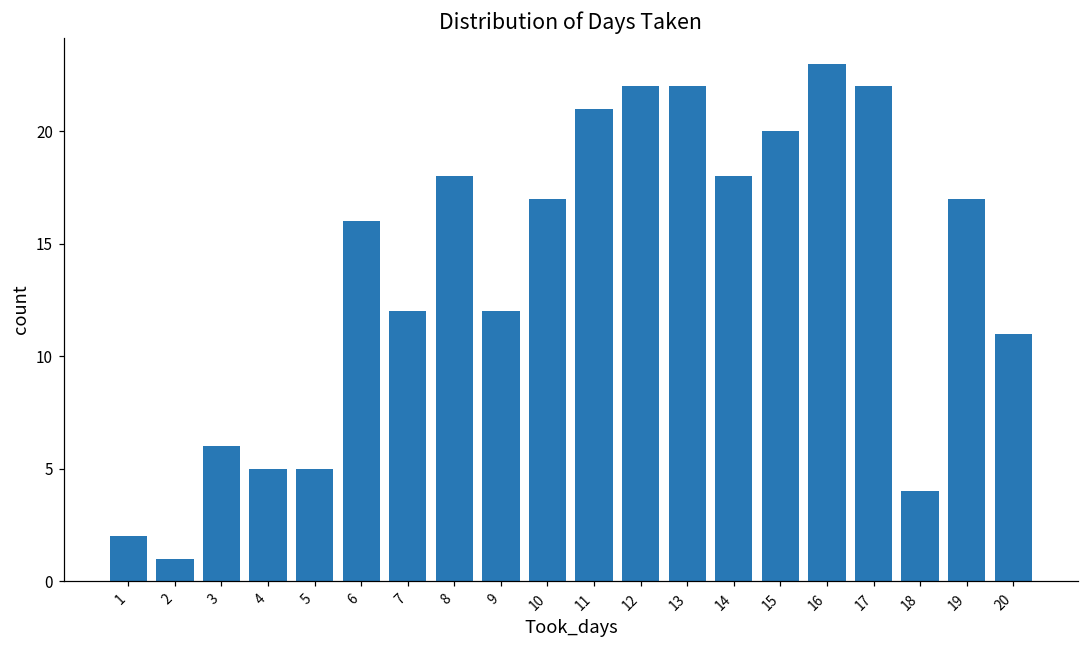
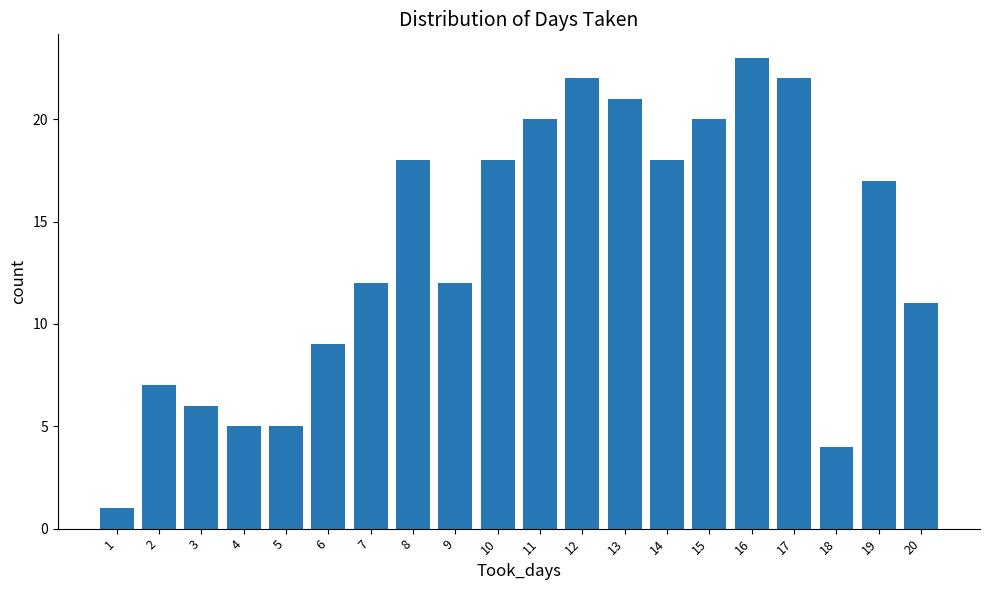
  {
-   "1": 2,
-   "2": 1,
+   "1": 1,
+   "2": 7,
    "3": 6,
    "4": 5,
    "5": 5,
-   "6": 16,
+   "6": 9,
    "7": 12,
    "8": 18,
    "9": 12,
-   "10": 17,
-   "11": 21,
+   "10": 18,
+   "11": 20,
    "12": 22,
-   "13": 22,
+   "13": 21,
    "14": 18,
    "15": 20,
    "16": 23,
    "17": 22,
    "18": 4,
    "19": 17,
    "20": 11
  }
